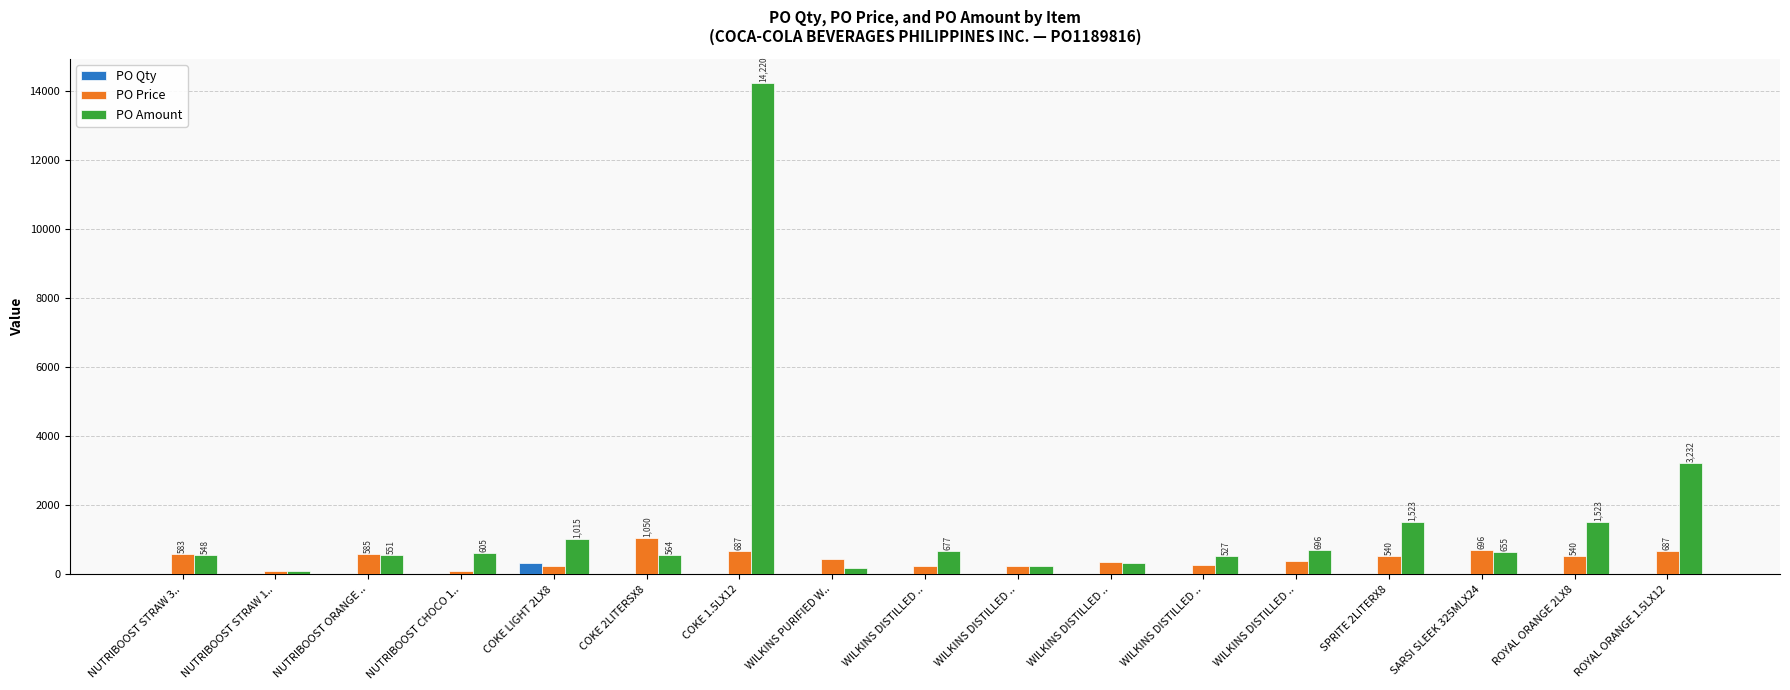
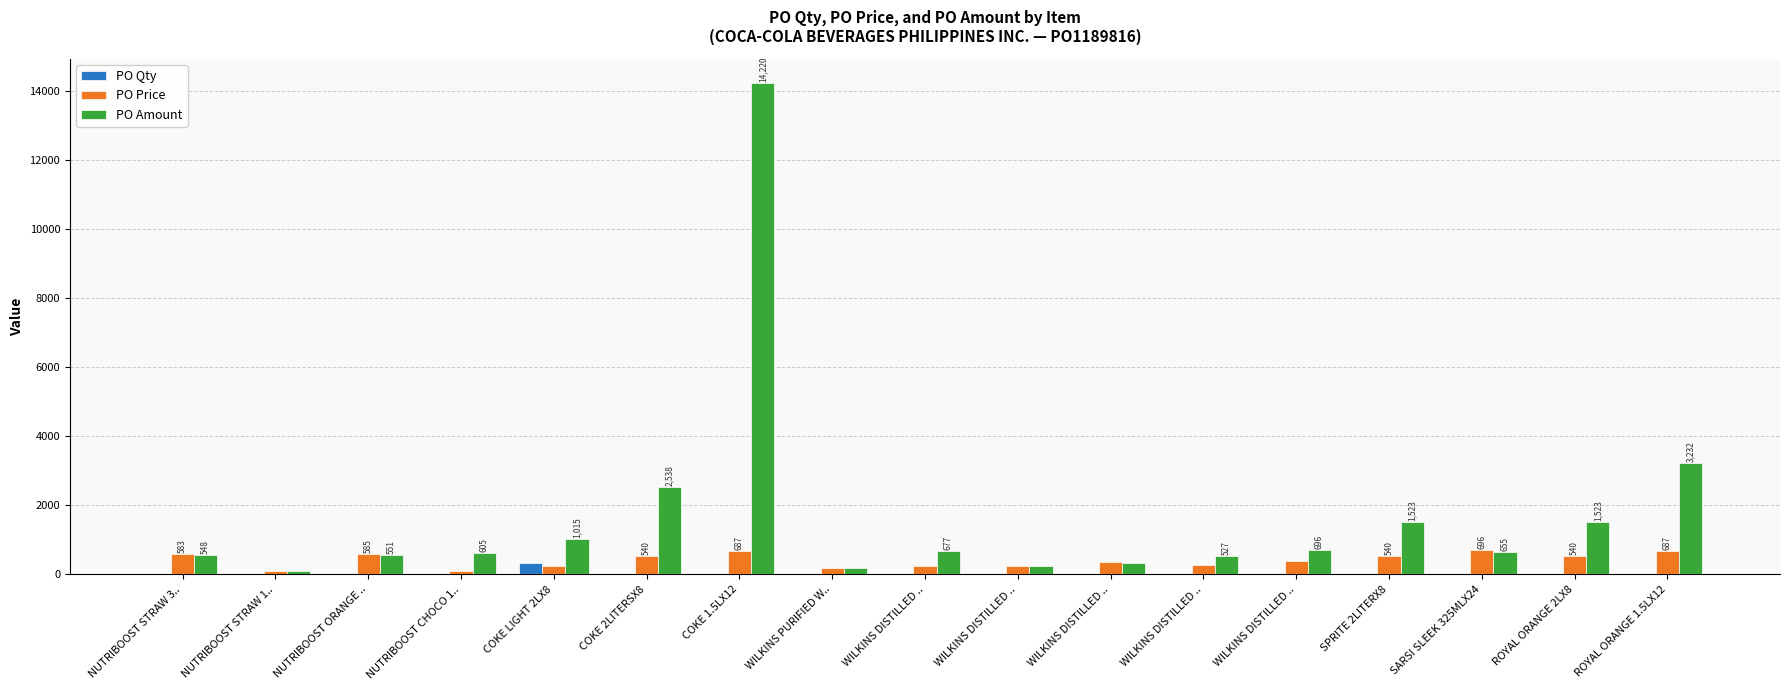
  {
    "PO Qty": {
      "COKE LIGHT 2LX8": "300"
    },
    "PO Price": {
      "NUTRIBOOST STRAW 3..": "583",
      "NUTRIBOOST ORANGE ..": "585",
-     "COKE 2LITERSX8": "1,050",
+     "COKE 2LITERSX8": "540",
      "COKE 1.5LX12": "687",
-     "WILKINS PURIFIED W..": "400",
+     "WILKINS PURIFIED W..": "200",
      "SPRITE 2LITERX8": "540",
      "SARSI SLEEK 325MLX24": "696",
      "ROYAL ORANGE 2LX8": "540",
      "ROYAL ORANGE 1.5LX12": "687"
    },
    "PO Amount": {
      "NUTRIBOOST STRAW 3..": "548",
      "NUTRIBOOST ORANGE ..": "551",
      "NUTRIBOOST CHOCO 1..": "605",
      "COKE LIGHT 2LX8": "1,015",
-     "COKE 2LITERSX8": "564",
+     "COKE 2LITERSX8": "2,538",
      "COKE 1.5LX12": "14,220",
      "SPRITE 2LITERX8": "1,523",
      "SARSI SLEEK 325MLX24": "655",
      "ROYAL ORANGE 2LX8": "1,523",
      "ROYAL ORANGE 1.5LX12": "3,232"
    }
  }
